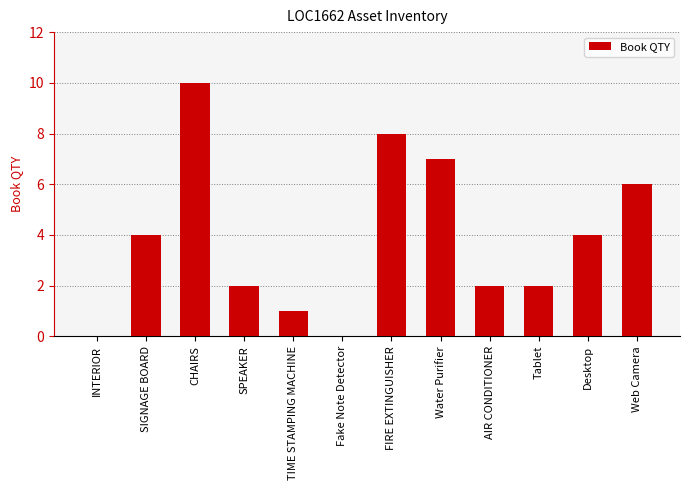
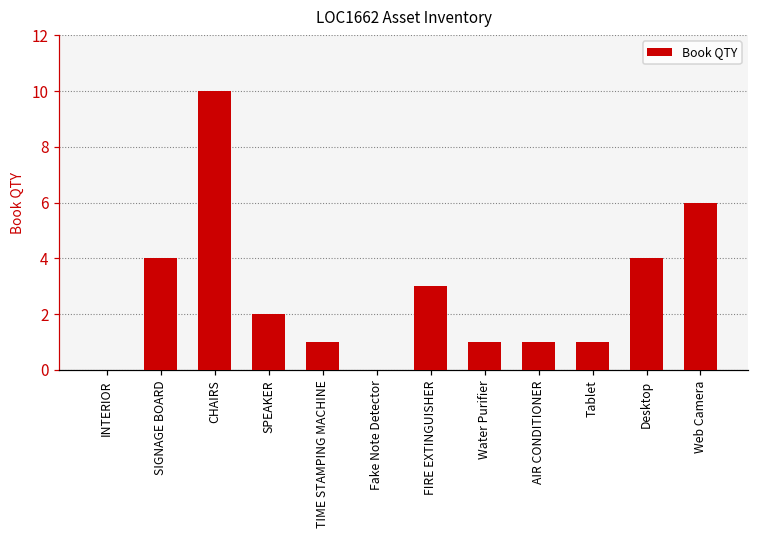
  {
    "INTERIOR": 0,
    "SIGNAGE BOARD": 4,
    "CHAIRS": 10,
    "SPEAKER": 2,
    "TIME STAMPING MACHINE": 1,
    "Fake Note Detector": 0,
-   "FIRE EXTINGUISHER": 8,
-   "Water Purifier": 7,
-   "AIR CONDITIONER": 2,
-   "Tablet": 2,
+   "FIRE EXTINGUISHER": 3,
+   "Water Purifier": 1,
+   "AIR CONDITIONER": 1,
+   "Tablet": 1,
    "Desktop": 4,
    "Web Camera": 6
  }
